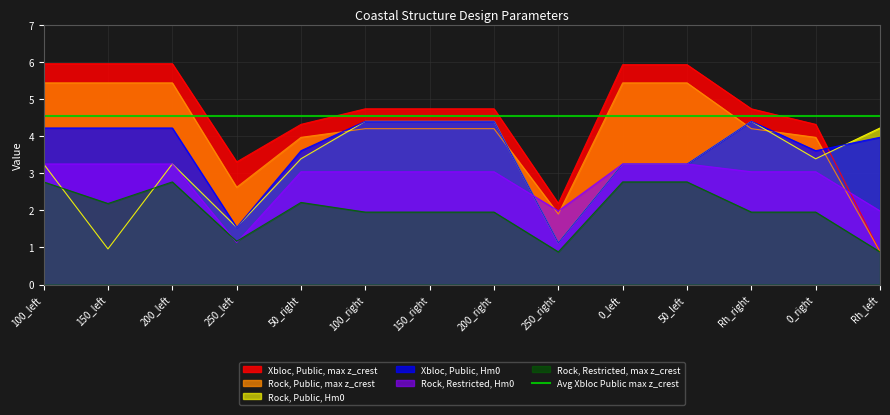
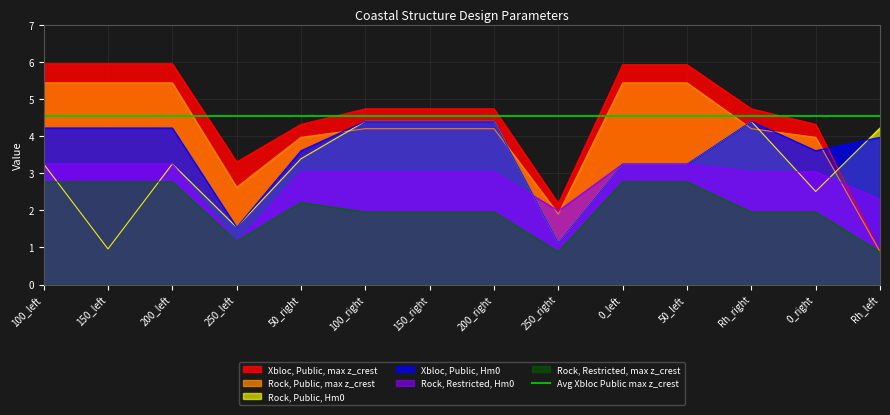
  {
    "Xbloc, Public, max z_crest": {
      "100_left": 6.0,
      "150_left": 6.0,
      "200_left": 6.0,
      "250_left": 3.3,
      "50_right": 4.3,
      "100_right": 4.7,
      "150_right": 4.7,
      "200_right": 4.7,
      "250_right": 2.2,
      "0_left": 5.9,
      "50_left": 5.9,
      "Rh_right": 4.7,
      "0_right": 4.3
    },
    "Rock, Public, max z_crest": {
      "100_left": 5.4,
      "150_left": 5.4,
      "200_left": 5.4,
      "250_left": 2.6,
      "50_right": 4.0,
      "100_right": 4.2,
      "150_right": 4.2,
      "200_right": 4.2,
      "250_right": 1.9,
      "0_left": 5.4,
      "50_left": 5.4,
      "Rh_right": 4.2,
      "0_right": 4.0
    },
    "Rock, Public, Hm0": {
      "150_left": 1.0,
      "50_right": 3.4,
-     "0_right": 3.4,
+     "0_right": 2.5,
      "Rh_left": 4.2
    },
    "Xbloc, Public, Hm0": {
      "100_left": 4.2,
      "150_left": 4.2,
      "200_left": 4.2,
      "50_right": 3.6,
      "0_right": 3.6,
      "Rh_left": 4.0
    },
    "Rock, Restricted, Hm0": {
      "150_left": 3.3,
      "50_right": 3.0,
      "100_right": 3.0,
      "150_right": 3.0,
      "200_right": 3.0,
      "250_right": 2.0,
      "Rh_right": 3.0,
      "0_right": 3.0,
-     "Rh_left": 2.0
+     "Rh_left": 2.3
    },
    "Rock, Restricted, max z_crest": {
      "100_left": 2.8,
-     "150_left": 2.2,
+     "150_left": 2.8,
      "200_left": 2.8,
      "50_right": 2.2,
      "100_right": 2.0,
      "150_right": 2.0,
      "200_right": 2.0,
      "250_right": 0.9,
      "0_left": 2.8,
      "50_left": 2.8,
      "Rh_right": 2.0,
      "0_right": 2.0
    }
  }
